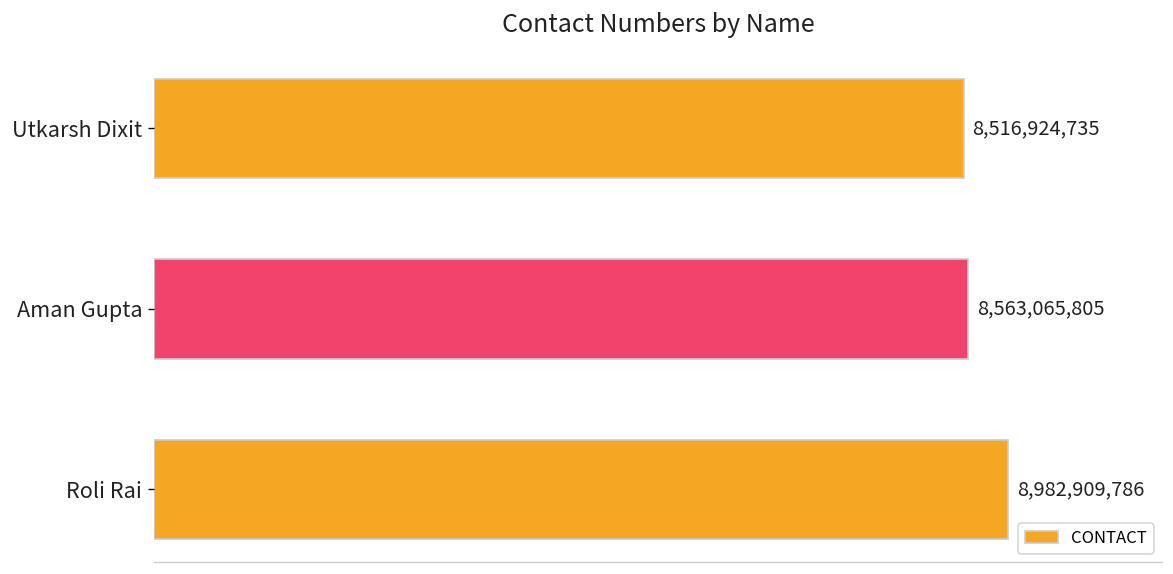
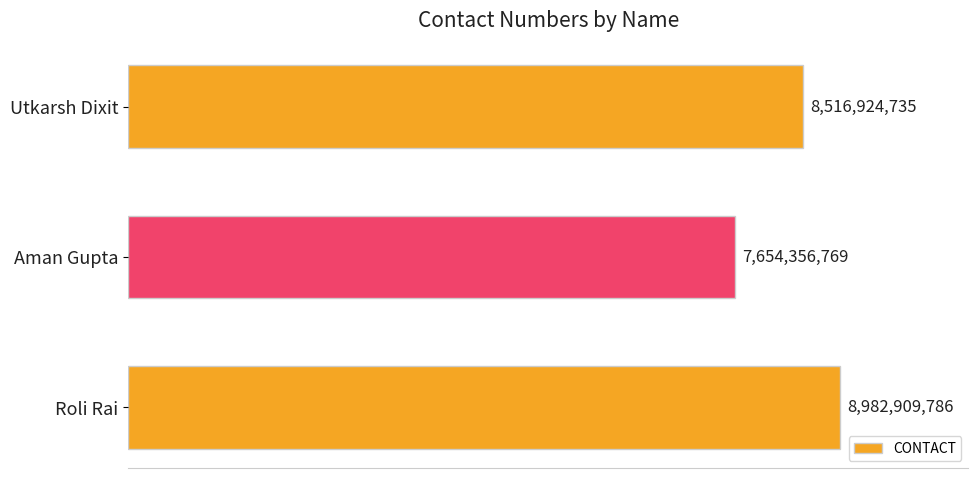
  {
    "Utkarsh Dixit": "8,516,924,735",
-   "Aman Gupta": "8,563,065,805",
+   "Aman Gupta": "7,654,356,769",
    "Roli Rai": "8,982,909,786"
  }
